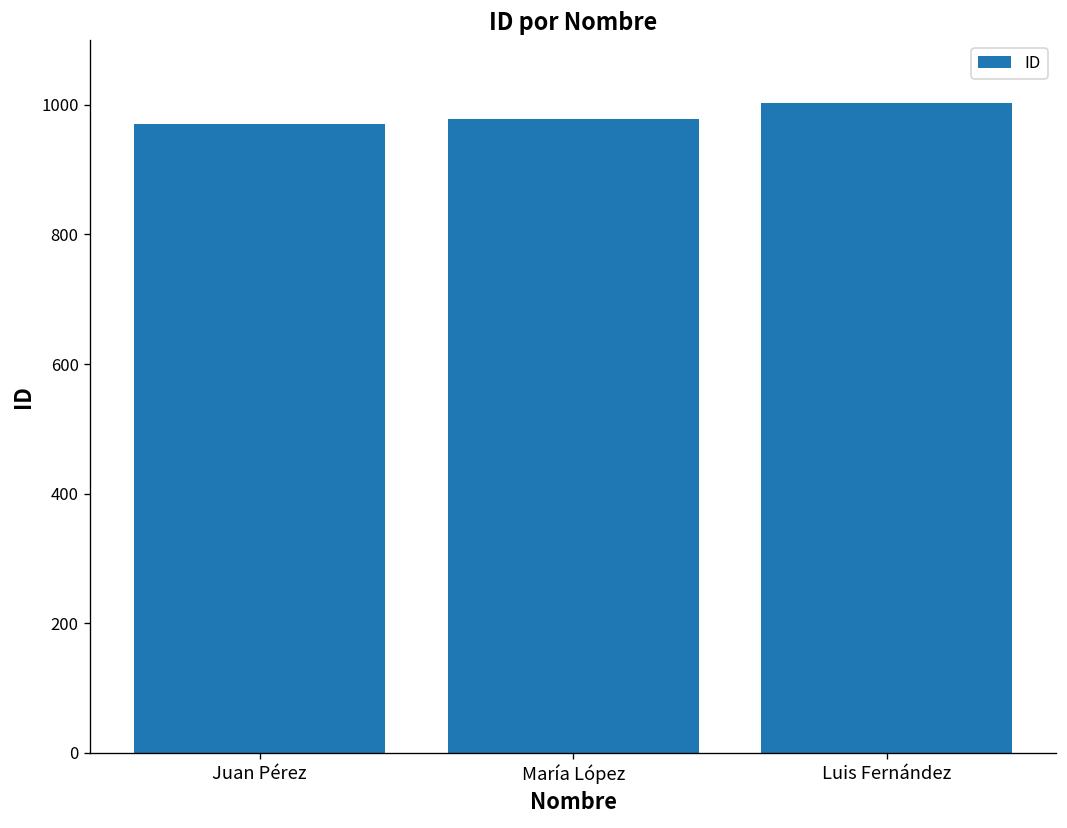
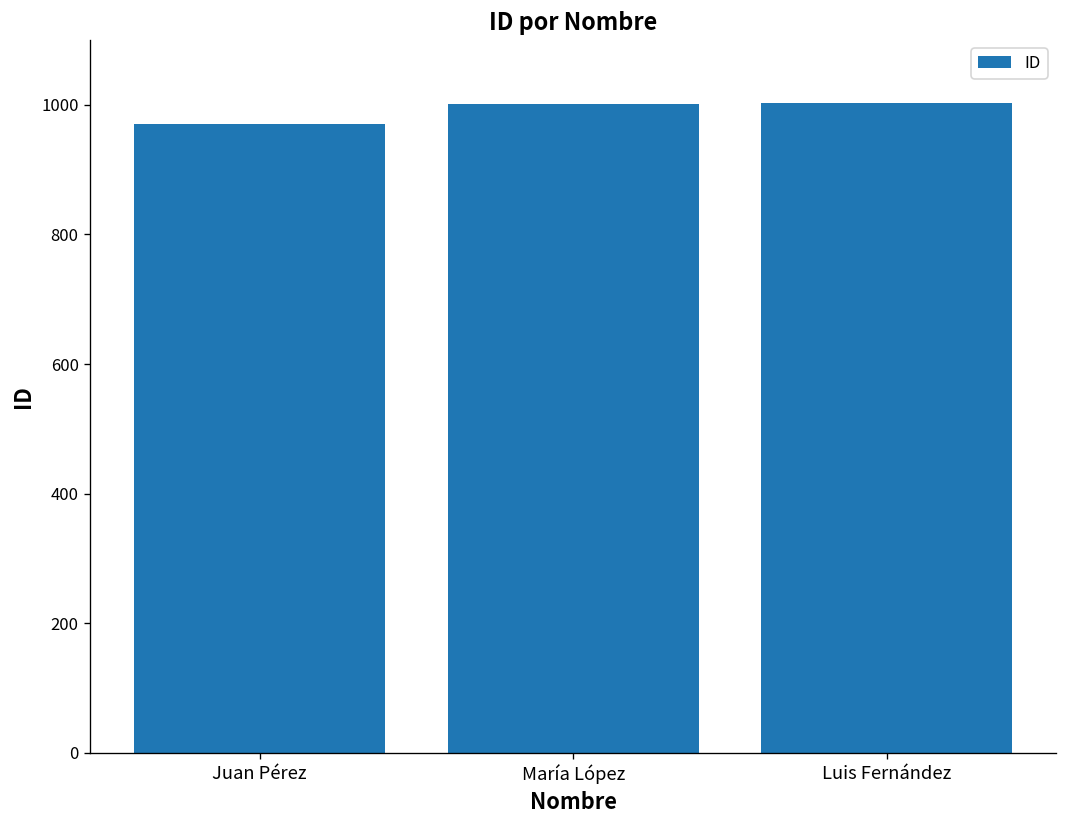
  {
    "Juan Pérez": 970,
-   "María López": 980,
+   "María López": 1000,
    "Luis Fernández": 1000
  }
